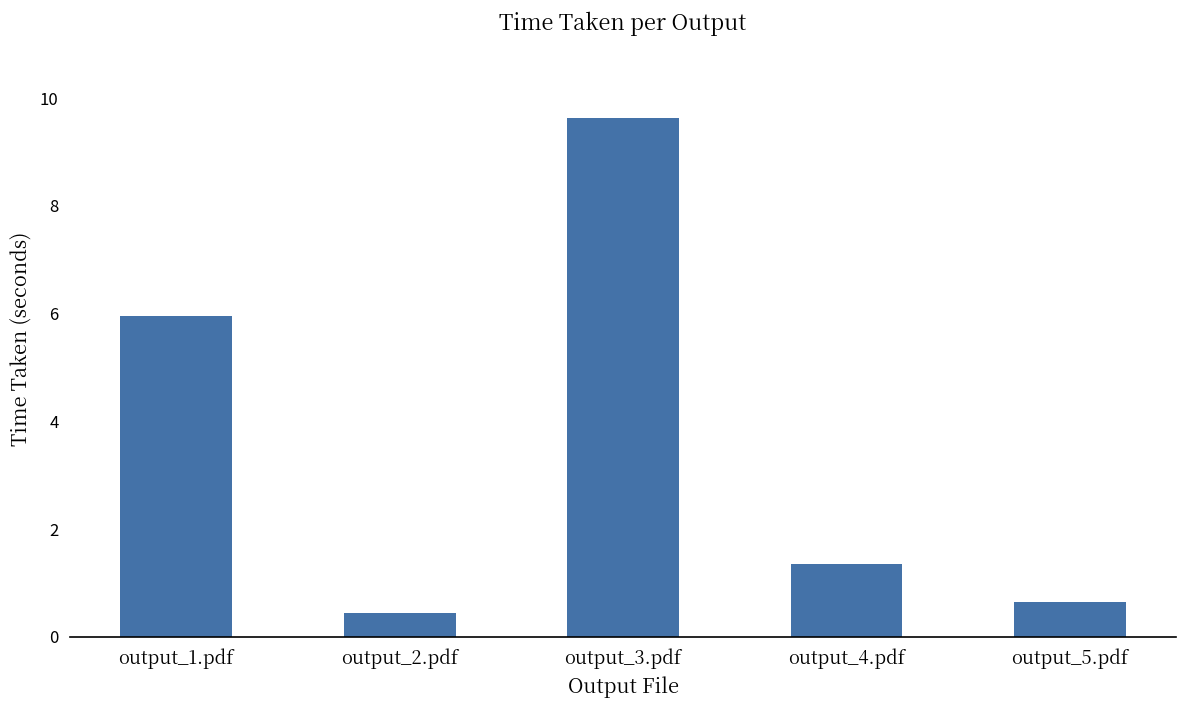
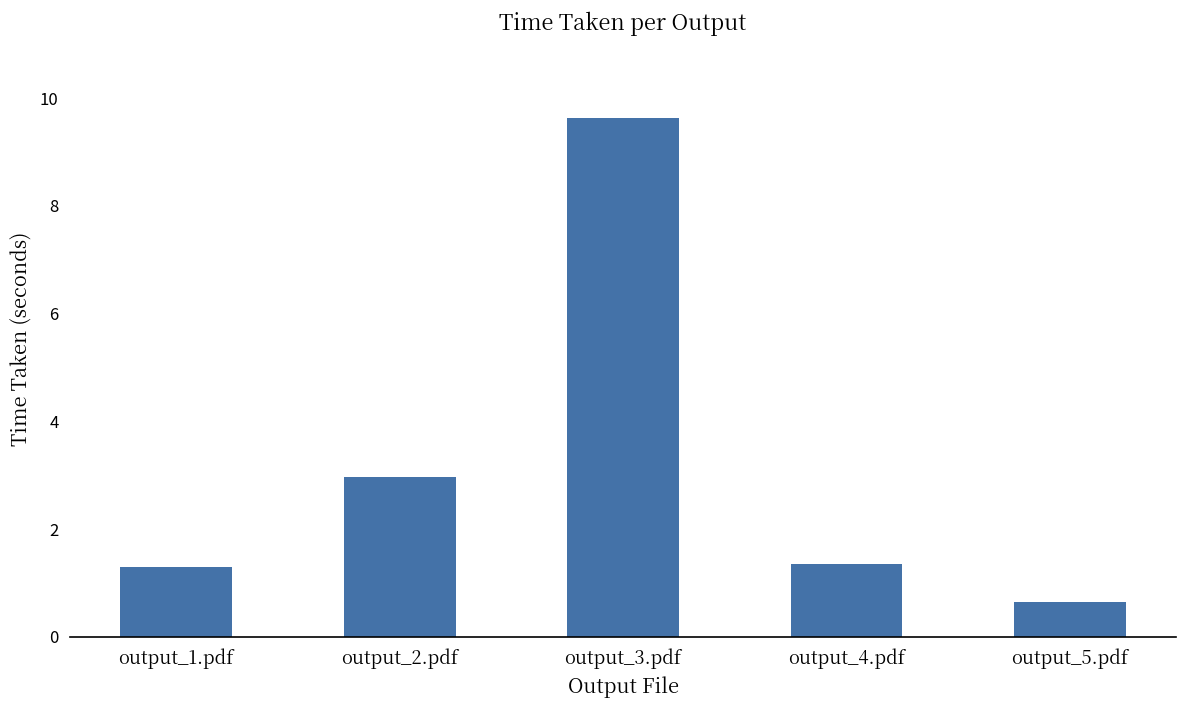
  {
-   "output_1.pdf": 6.0,
-   "output_2.pdf": 0.4,
+   "output_1.pdf": 1.3,
+   "output_2.pdf": 3.0,
    "output_3.pdf": 9.6,
    "output_4.pdf": 1.4,
    "output_5.pdf": 0.7
  }
